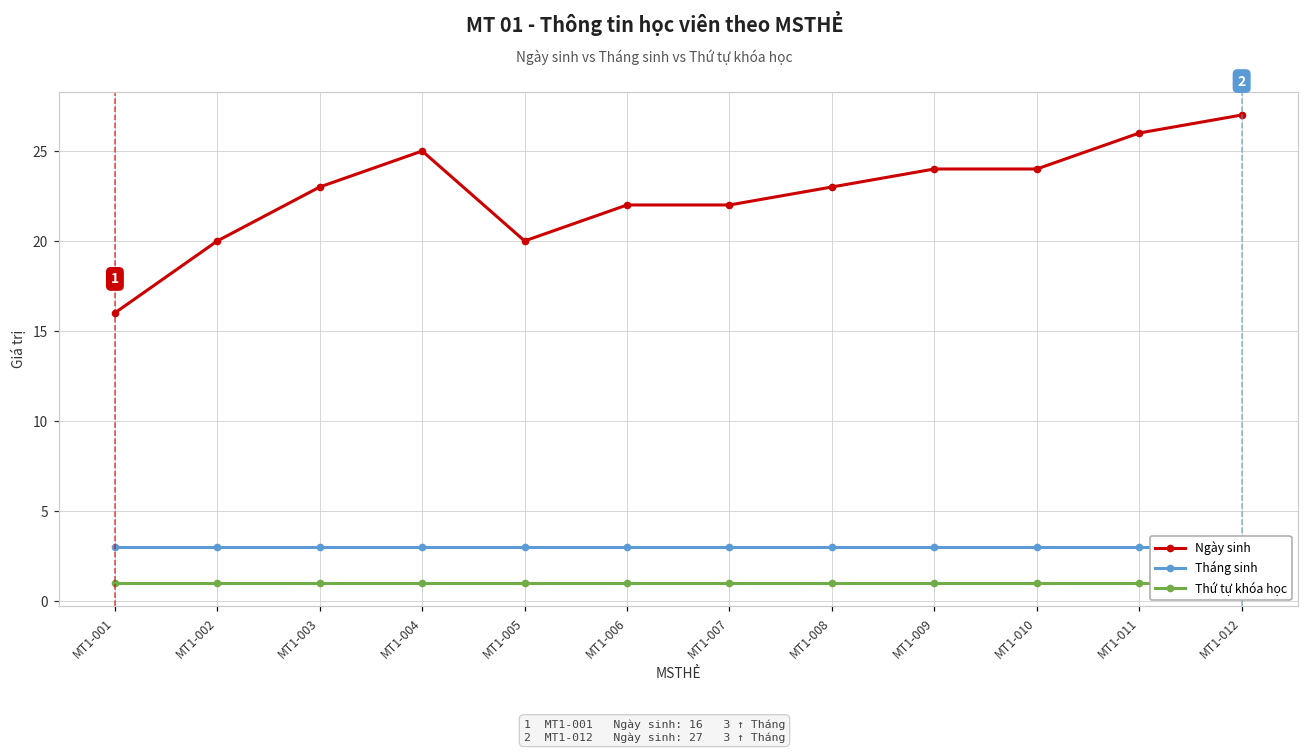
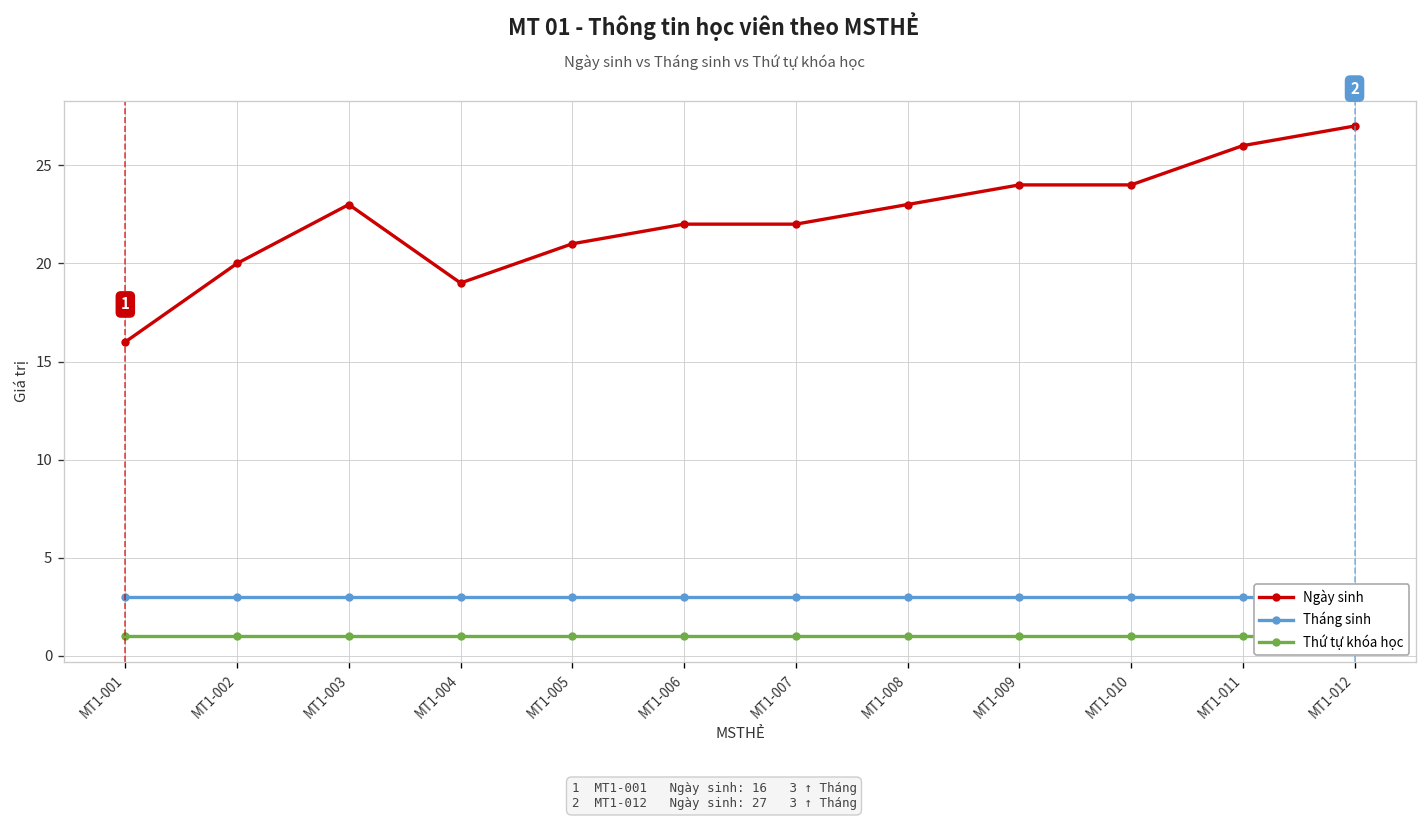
  {
    "Ngày sinh": {
      "MT1-002": 20,
      "MT1-003": 23,
-     "MT1-004": 25,
-     "MT1-005": 20,
+     "MT1-004": 19,
+     "MT1-005": 21,
      "MT1-006": 22,
      "MT1-007": 22,
      "MT1-008": 23,
      "MT1-009": 24,
      "MT1-010": 24,
      "MT1-011": 26
    },
    "Tháng sinh": {
      "MT1-001": 3,
      "MT1-002": 3,
      "MT1-003": 3,
      "MT1-004": 3,
      "MT1-005": 3,
      "MT1-006": 3,
      "MT1-007": 3,
      "MT1-008": 3,
      "MT1-009": 3,
      "MT1-010": 3,
      "MT1-011": 3
    },
    "Thứ tự khóa học": {
      "MT1-001": 1,
      "MT1-002": 1,
      "MT1-003": 1,
      "MT1-004": 1,
      "MT1-005": 1,
      "MT1-006": 1,
      "MT1-007": 1,
      "MT1-008": 1,
      "MT1-009": 1,
      "MT1-010": 1,
      "MT1-011": 1
    }
  }
